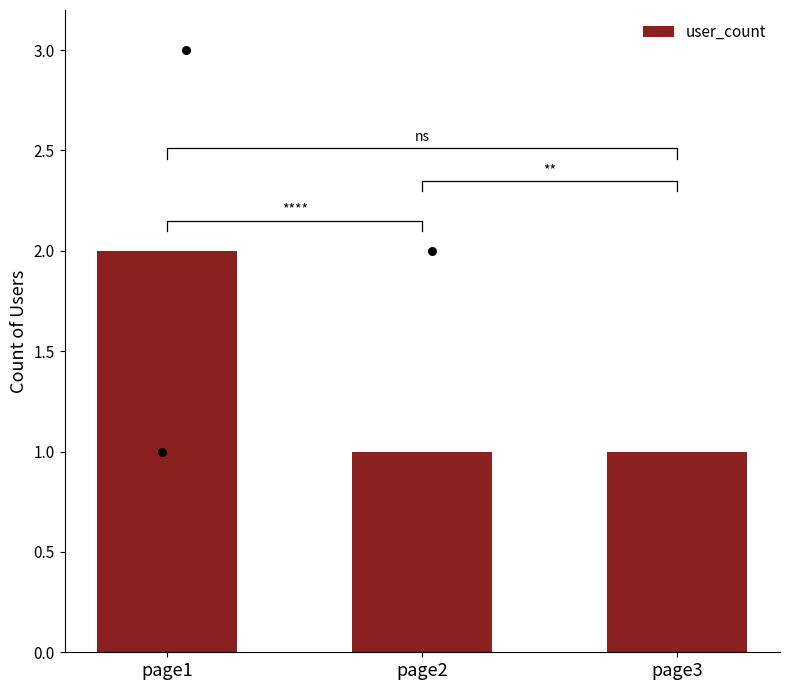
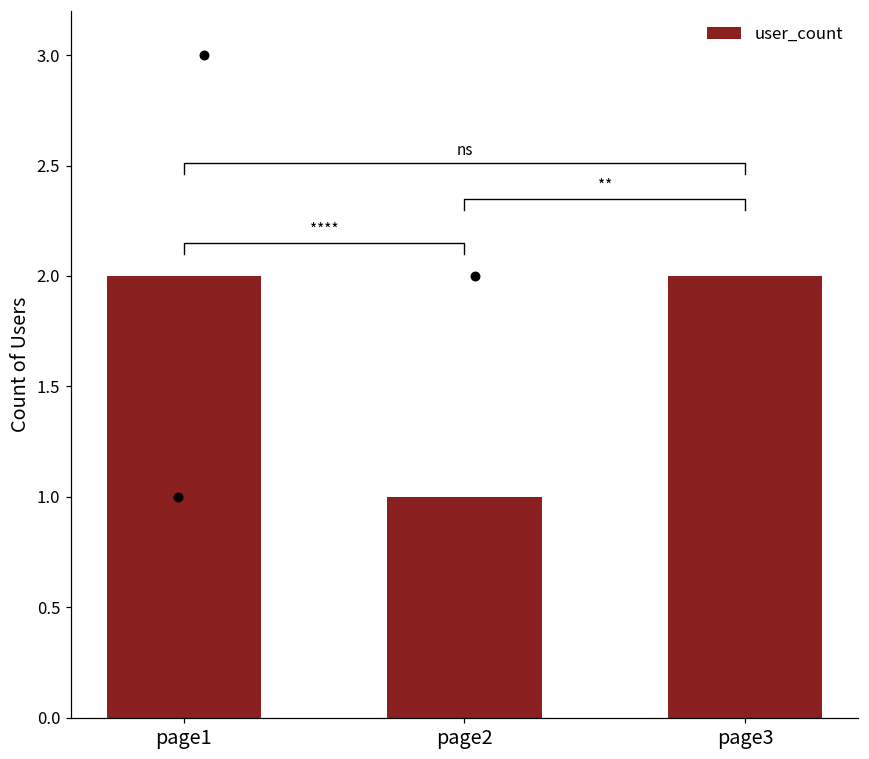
  {
    "user_count": {
      "page1": 2,
      "page2": 1,
-     "page3": 1
+     "page3": 2
    }
  }
